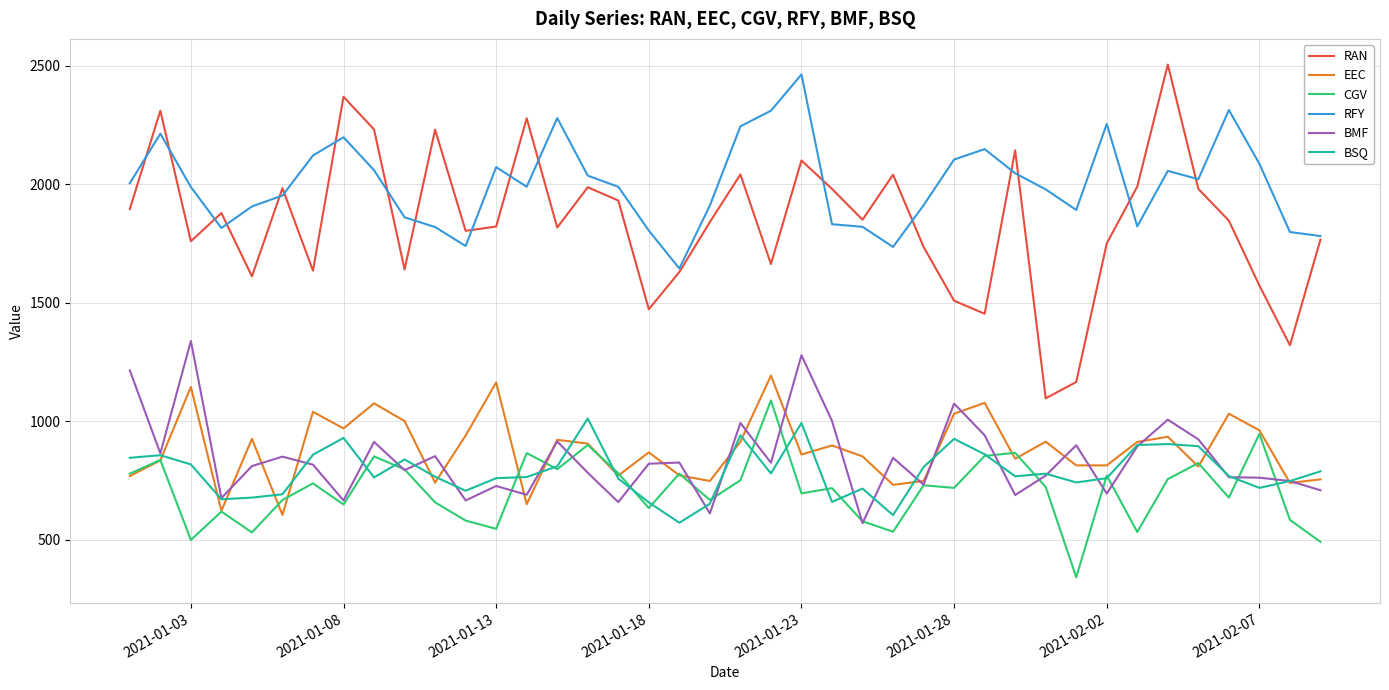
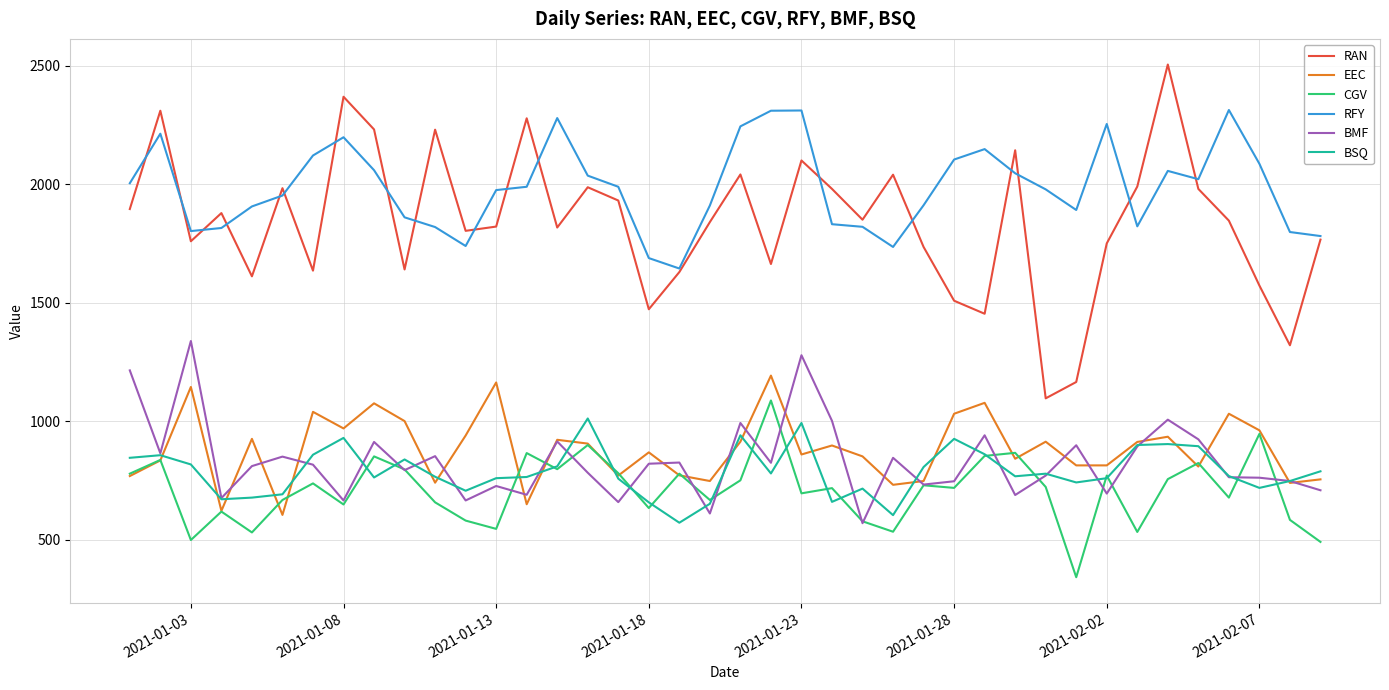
  {
    "RFY": {
-     "2021-01-03": 1990,
+     "2021-01-03": 1800,
      "2021-01-08": 2200,
-     "2021-01-13": 2070,
-     "2021-01-18": 1810,
-     "2021-01-23": 2460,
+     "2021-01-13": 1980,
+     "2021-01-18": 1690,
+     "2021-01-23": 2310,
      "2021-01-28": 2110,
      "2021-02-02": 2260,
      "2021-02-07": 2090
    },
    "BMF": {
      "2021-01-03": 1340,
      "2021-01-08": 670,
      "2021-01-13": 730,
      "2021-01-18": 820,
      "2021-01-23": 1280,
-     "2021-01-28": 1080,
+     "2021-01-28": 750,
      "2021-02-02": 700,
      "2021-02-07": 760
    }
  }
